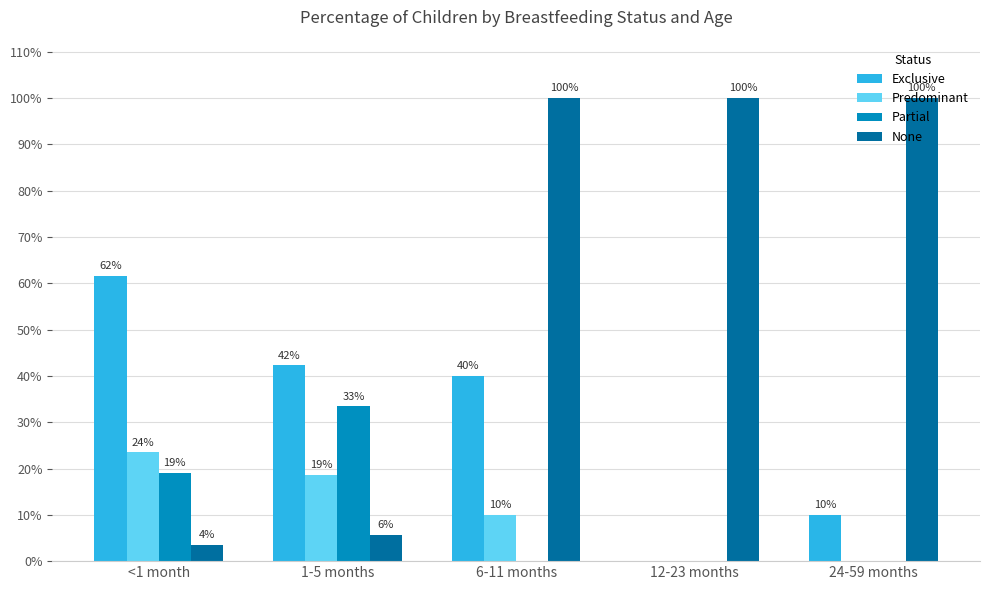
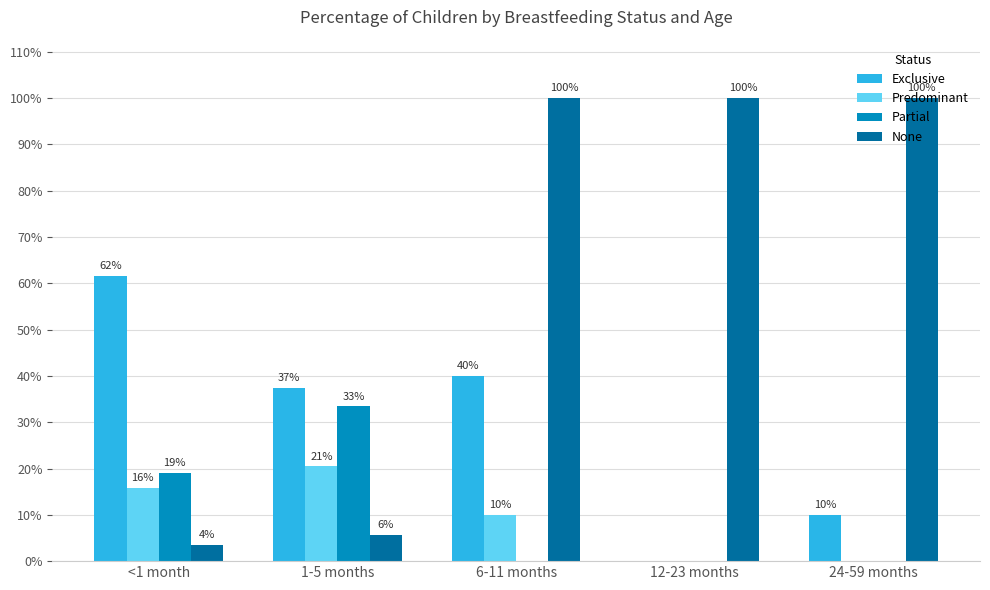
  {
    "Exclusive": {
      "<1 month": "62%",
-     "1-5 months": "42%",
+     "1-5 months": "37%",
      "6-11 months": "40%",
      "24-59 months": "10%"
    },
    "Predominant": {
-     "<1 month": "24%",
-     "1-5 months": "19%",
+     "<1 month": "16%",
+     "1-5 months": "21%",
      "6-11 months": "10%"
    }
  }
